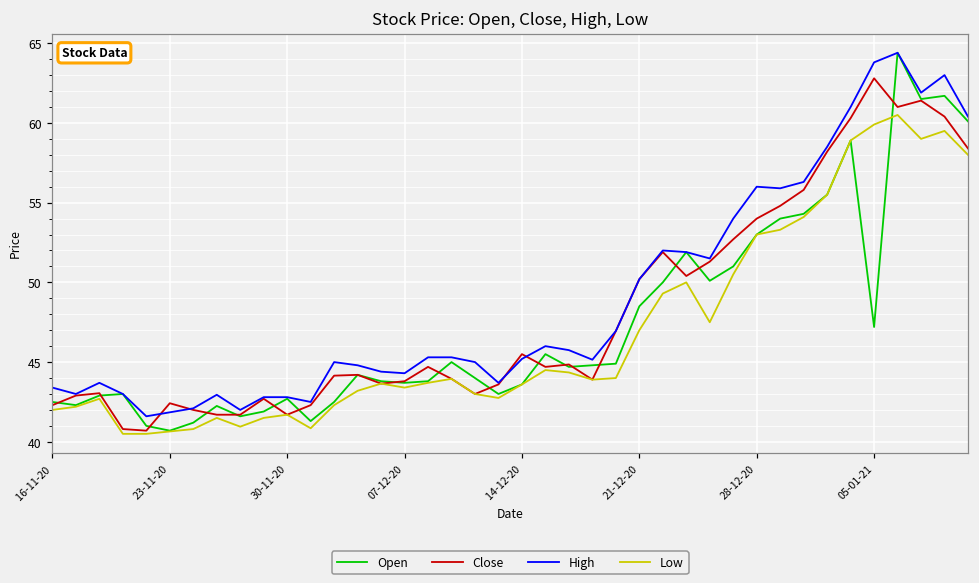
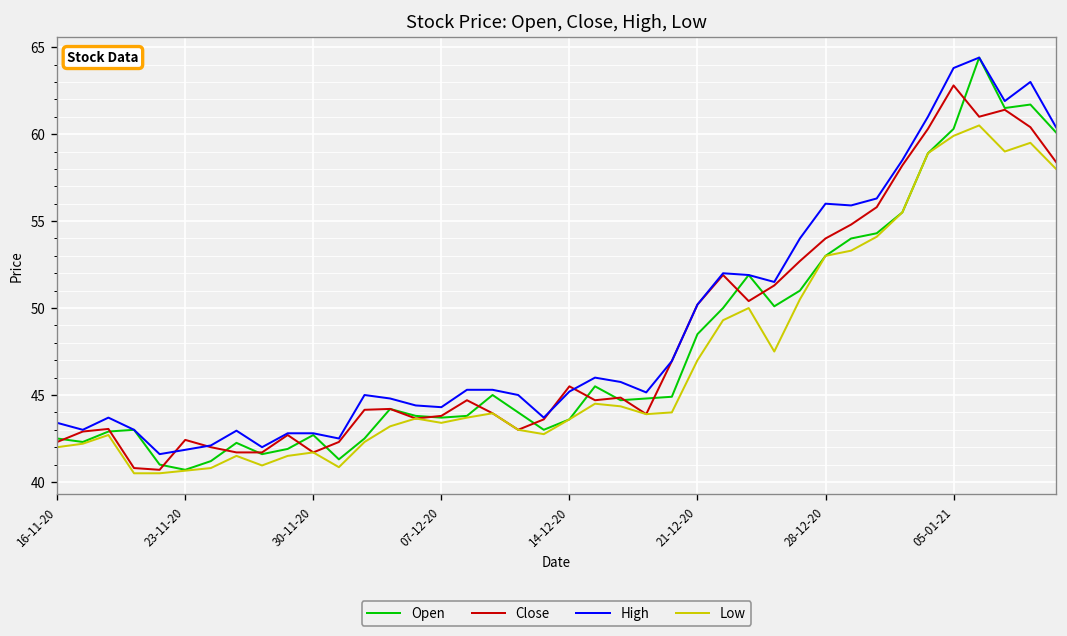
  {
    "Open": {
      "16-11-20": 42.5,
      "21-12-20": 48.5,
-     "05-01-21": 47.2
+     "05-01-21": 60.3
    },
    "Close": {
      "16-11-20": 42.3,
      "23-11-20": 42.4,
      "14-12-20": 45.5,
      "28-12-20": 54.0,
      "05-01-21": 62.8
    },
    "High": {
      "16-11-20": 43.4,
      "23-11-20": 41.9,
      "07-12-20": 44.3,
      "14-12-20": 45.2,
      "28-12-20": 56.0,
      "05-01-21": 63.8
    },
    "Low": {
      "16-11-20": 42.0,
      "07-12-20": 43.4,
      "21-12-20": 47.0,
      "05-01-21": 59.9
    }
  }
